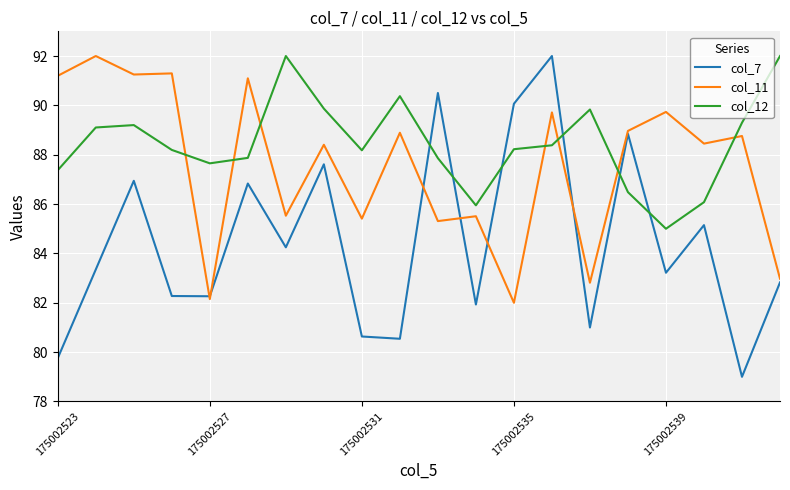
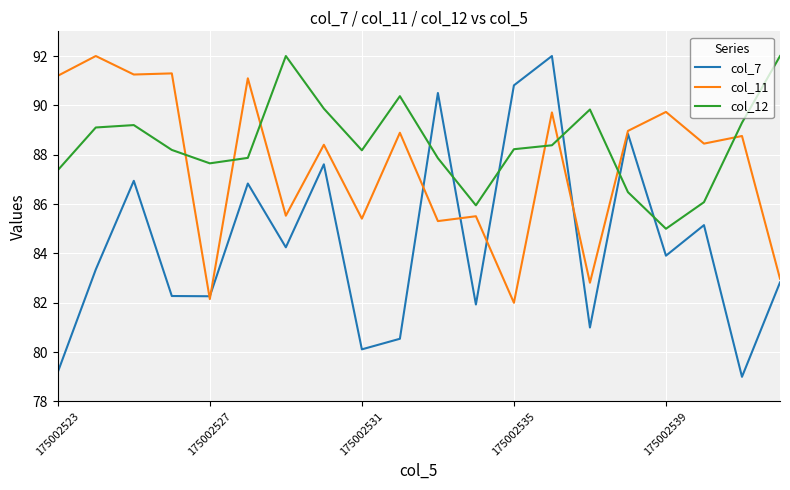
  {
    "col_7": {
-     "175002523": 79.8,
+     "175002523": 79.2,
      "175002527": 82.3,
-     "175002531": 80.6,
-     "175002535": 90.1,
-     "175002539": 83.2
+     "175002531": 80.1,
+     "175002535": 90.8,
+     "175002539": 83.9
    },
    "col_11": {
      "175002523": 91.2,
      "175002527": 82.2,
      "175002531": 85.4,
      "175002535": 82.0,
      "175002539": 89.7
    },
    "col_12": {
      "175002523": 87.4,
      "175002527": 87.7,
      "175002531": 88.2,
      "175002535": 88.2,
      "175002539": 85.0
    }
  }
